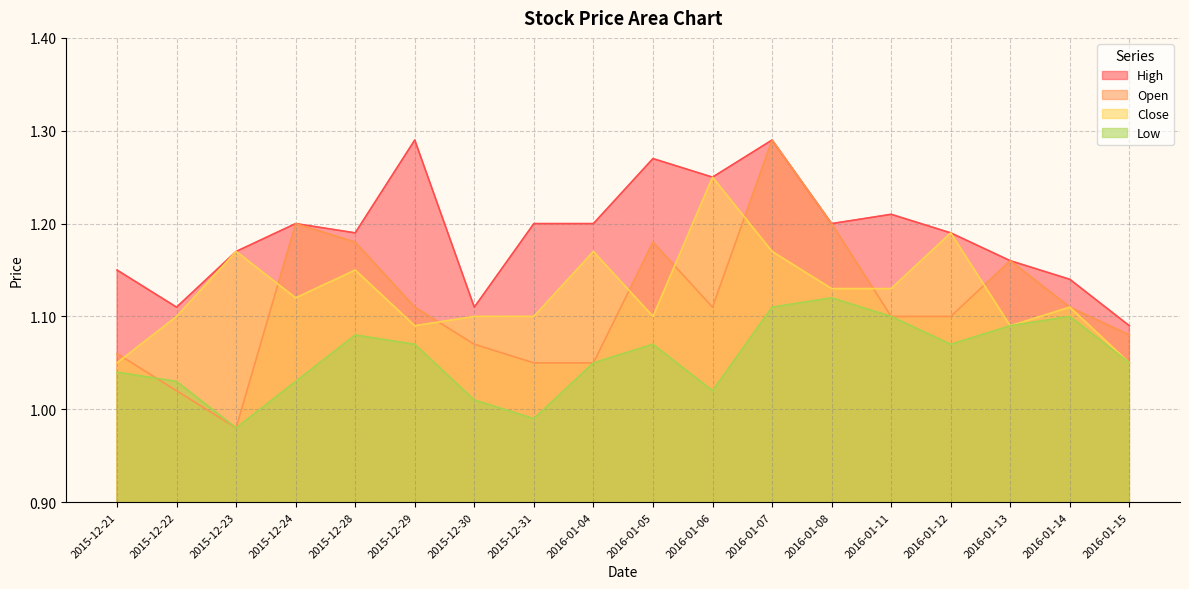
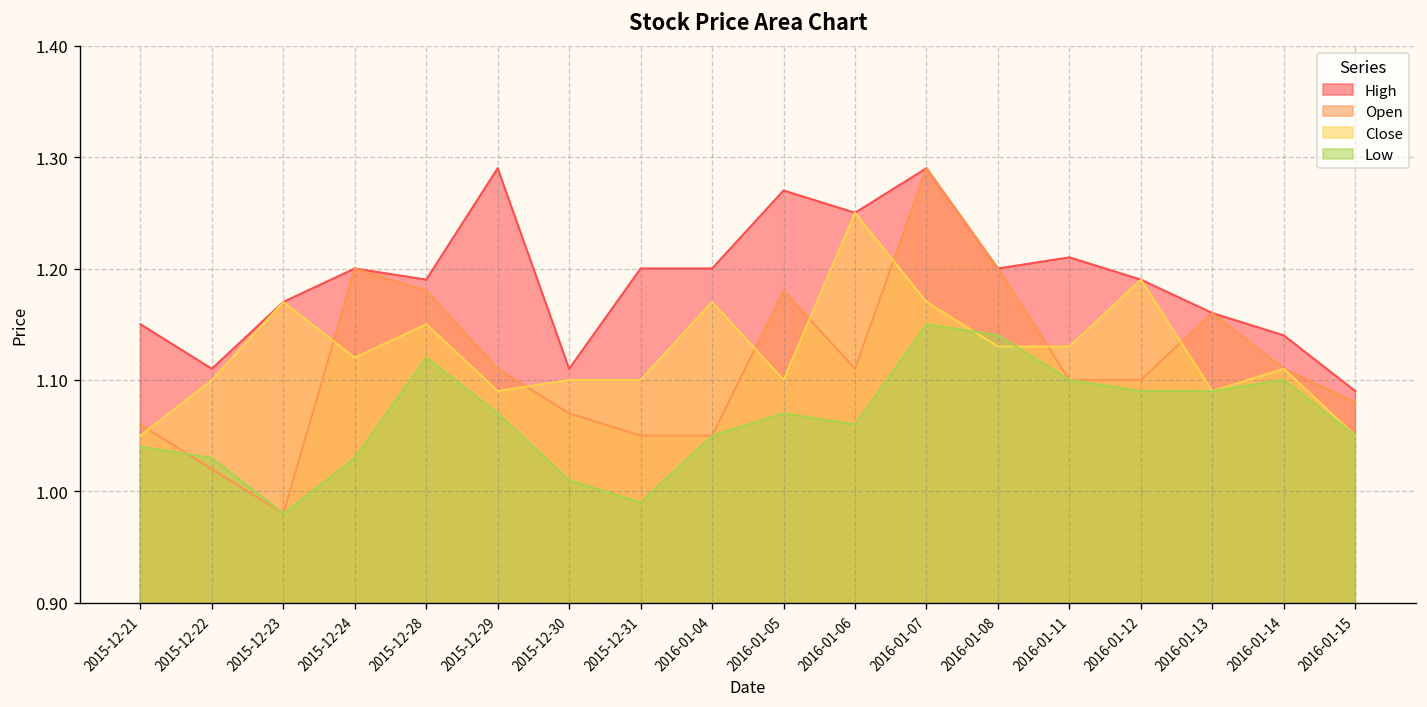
  {
    "Low": {
      "2015-12-21": 1.04,
      "2015-12-22": 1.03,
      "2015-12-24": 1.03,
-     "2015-12-28": 1.08,
+     "2015-12-28": 1.12,
      "2015-12-29": 1.07,
      "2015-12-30": 1.01,
      "2015-12-31": 0.99,
      "2016-01-05": 1.07,
-     "2016-01-06": 1.02,
-     "2016-01-07": 1.11,
-     "2016-01-08": 1.12,
-     "2016-01-12": 1.07,
+     "2016-01-06": 1.06,
+     "2016-01-07": 1.15,
+     "2016-01-08": 1.14,
+     "2016-01-12": 1.09,
      "2016-01-14": 1.10
    }
  }
